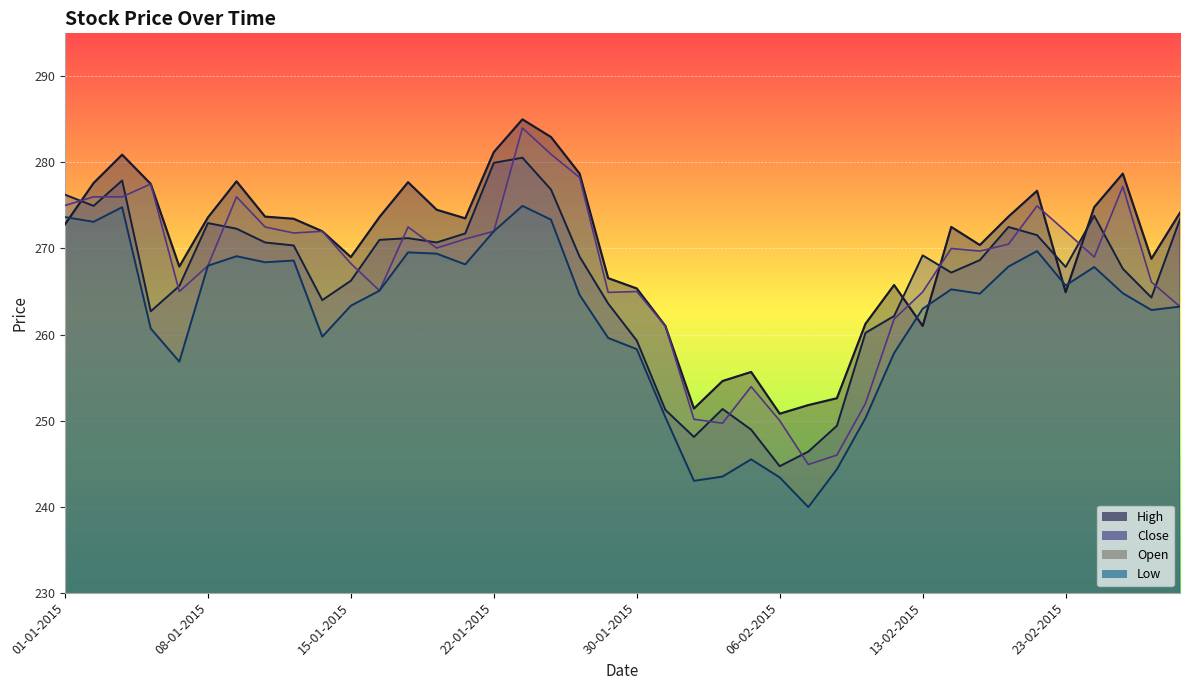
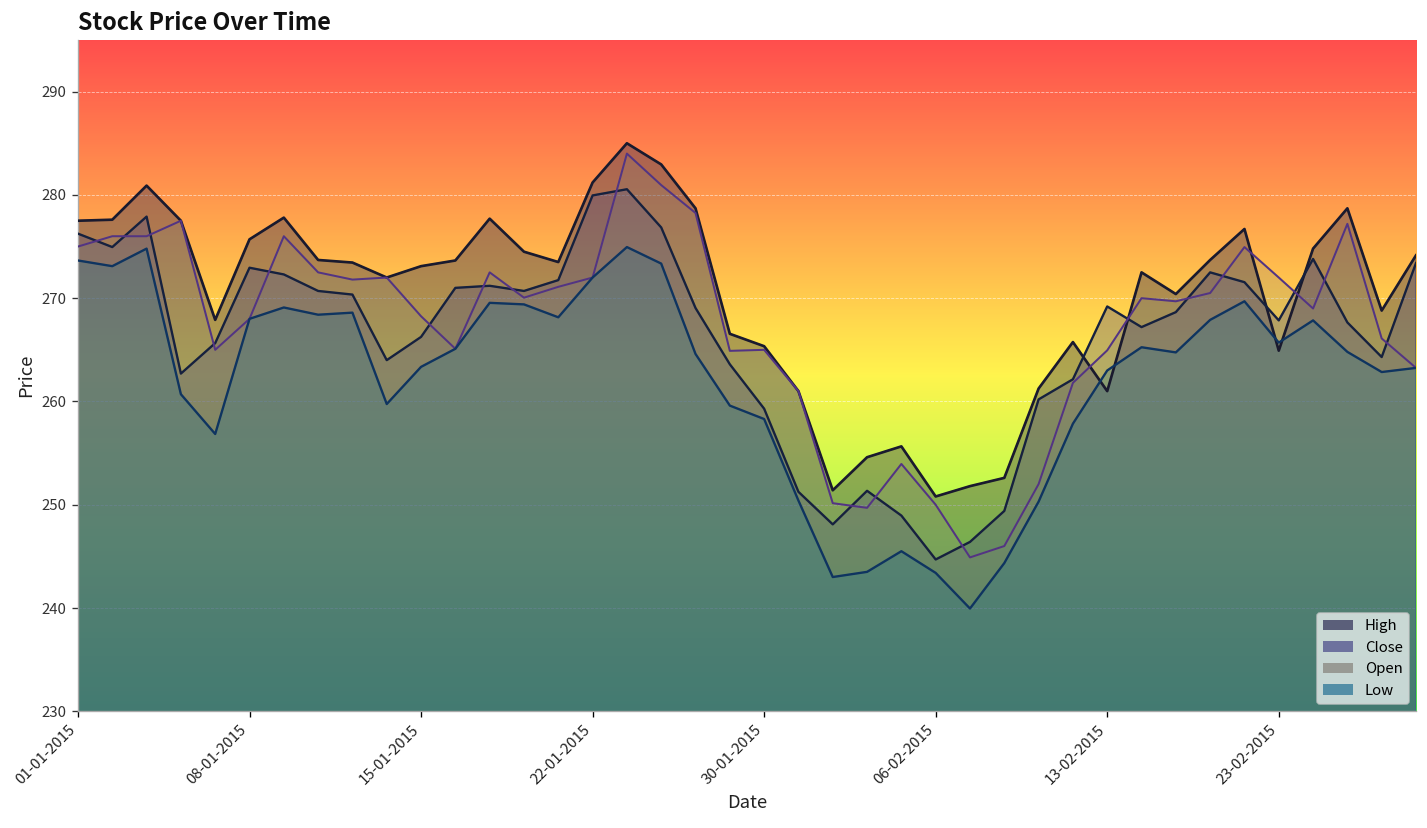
  {
    "High": {
-     "01-01-2015": 273,
-     "08-01-2015": 274,
-     "15-01-2015": 269,
+     "01-01-2015": 278,
+     "08-01-2015": 276,
+     "15-01-2015": 273,
      "22-01-2015": 281,
      "30-01-2015": 265,
      "06-02-2015": 251,
      "13-02-2015": 261,
      "23-02-2015": 265
    }
  }
